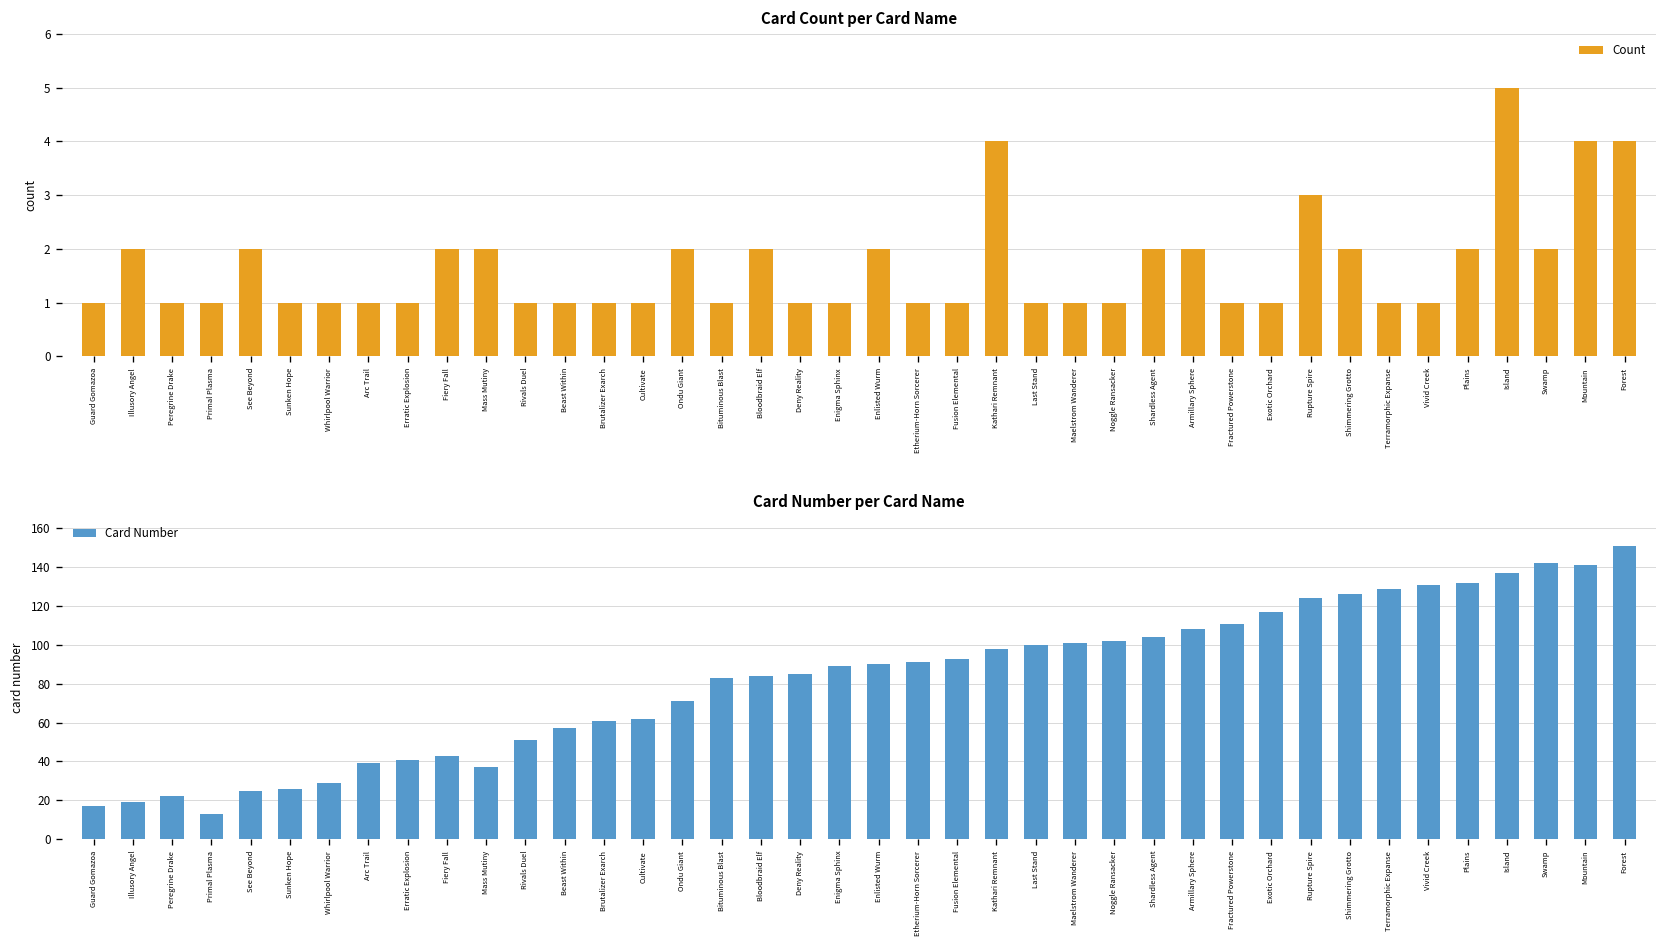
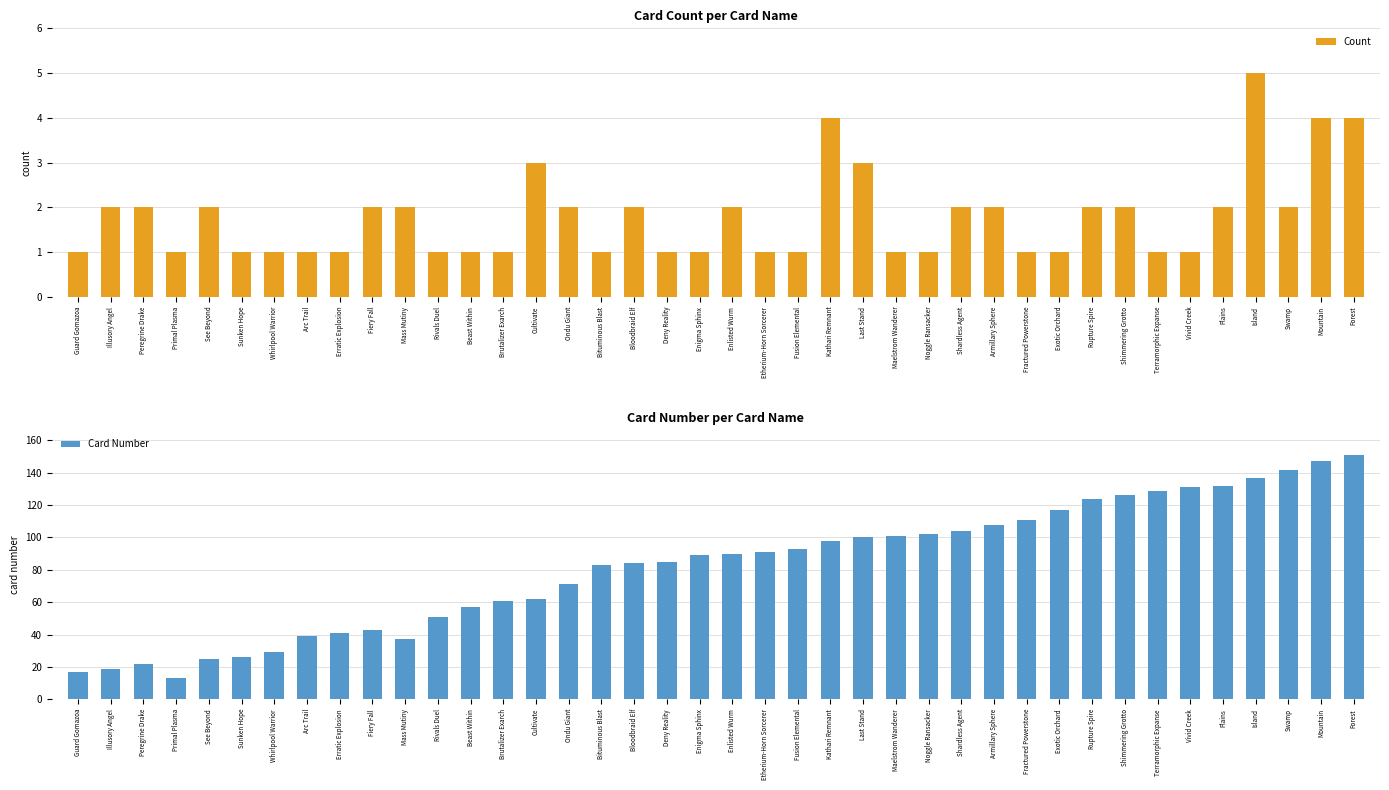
  {
    "Card Count per Card Name": {
      "Guard Gomazoa": 1,
      "Illusory Angel": 2,
-     "Peregrine Drake": 1,
+     "Peregrine Drake": 2,
      "Primal Plasma": 1,
      "See Beyond": 2,
      "Sunken Hope": 1,
      "Whirlpool Warrior": 1,
      "Arc Trail": 1,
      "Erratic Explosion": 1,
      "Fiery Fall": 2,
      "Mass Mutiny": 2,
      "Rivals Duel": 1,
      "Beast Within": 1,
      "Brutalizer Exarch": 1,
-     "Cultivate": 1,
+     "Cultivate": 3,
      "Ondu Giant": 2,
      "Bituminous Blast": 1,
      "Bloodbraid Elf": 2,
      "Deny Reality": 1,
      "Enigma Sphinx": 1,
      "Enlisted Wurm": 2,
      "Etherium-Horn Sorcerer": 1,
      "Fusion Elemental": 1,
      "Kathari Remnant": 4,
-     "Last Stand": 1,
+     "Last Stand": 3,
      "Maelstrom Wanderer": 1,
      "Noggle Ransacker": 1,
      "Shardless Agent": 2,
      "Armillary Sphere": 2,
      "Fractured Powerstone": 1,
      "Exotic Orchard": 1,
-     "Rupture Spire": 3,
+     "Rupture Spire": 2,
      "Shimmering Grotto": 2,
      "Terramorphic Expanse": 1,
      "Vivid Creek": 1,
      "Plains": 2,
      "Island": 5,
      "Swamp": 2,
      "Mountain": 4,
      "Forest": 4
    },
    "Card Number per Card Name": {
      "Guard Gomazoa": 17,
      "Illusory Angel": 19,
      "Peregrine Drake": 22,
      "Primal Plasma": 13,
      "See Beyond": 25,
      "Sunken Hope": 26,
      "Whirlpool Warrior": 29,
      "Arc Trail": 39,
      "Erratic Explosion": 41,
      "Fiery Fall": 43,
      "Mass Mutiny": 37,
      "Rivals Duel": 51,
      "Beast Within": 57,
      "Brutalizer Exarch": 61,
      "Cultivate": 62,
      "Ondu Giant": 71,
      "Bituminous Blast": 83,
      "Bloodbraid Elf": 84,
      "Deny Reality": 85,
      "Enigma Sphinx": 89,
      "Enlisted Wurm": 90,
      "Etherium-Horn Sorcerer": 91,
      "Fusion Elemental": 93,
      "Kathari Remnant": 98,
      "Last Stand": 100,
      "Maelstrom Wanderer": 101,
      "Noggle Ransacker": 102,
      "Shardless Agent": 104,
      "Armillary Sphere": 108,
      "Fractured Powerstone": 111,
      "Exotic Orchard": 117,
      "Rupture Spire": 124,
      "Shimmering Grotto": 126,
      "Terramorphic Expanse": 129,
      "Vivid Creek": 131,
      "Plains": 132,
      "Island": 137,
      "Swamp": 142,
-     "Mountain": 141,
+     "Mountain": 147,
      "Forest": 151
    }
  }
